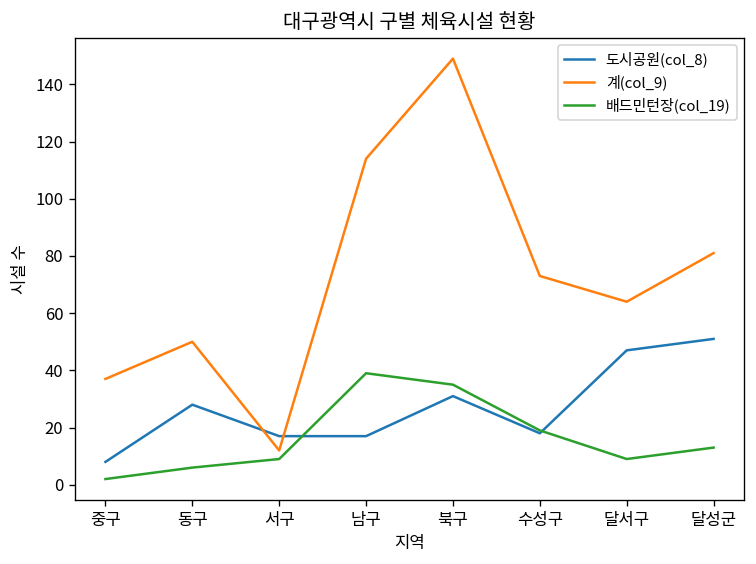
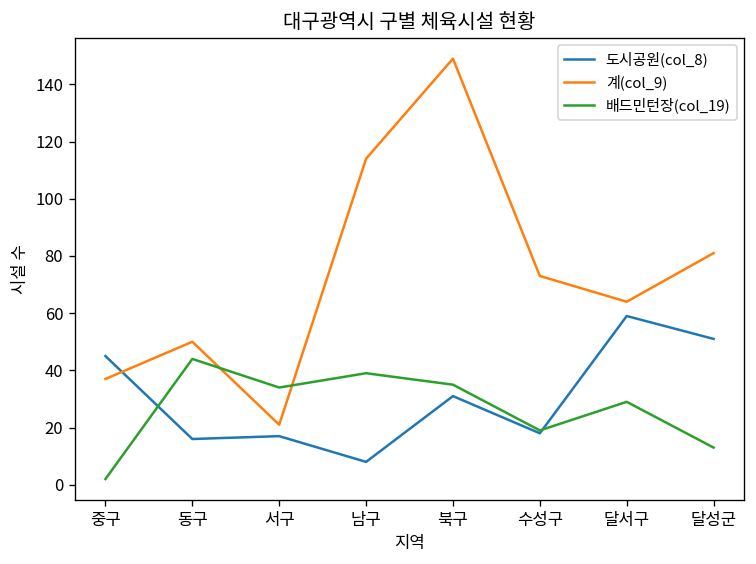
  {
    "도시공원(col_8)": {
-     "중구": 8,
-     "동구": 28,
+     "중구": 45,
+     "동구": 16,
      "서구": 17,
-     "남구": 17,
+     "남구": 8,
      "북구": 31,
-     "달서구": 47,
+     "달서구": 59,
      "달성군": 51
    },
    "계(col_9)": {
      "중구": 37,
      "동구": 50,
-     "서구": 12,
+     "서구": 21,
      "남구": 114,
      "북구": 149,
      "수성구": 73,
      "달서구": 64,
      "달성군": 81
    },
    "배드민턴장(col_19)": {
      "중구": 2,
-     "동구": 6,
-     "서구": 9,
+     "동구": 44,
+     "서구": 34,
      "남구": 39,
      "북구": 35,
-     "달서구": 9,
+     "달서구": 29,
      "달성군": 13
    }
  }
